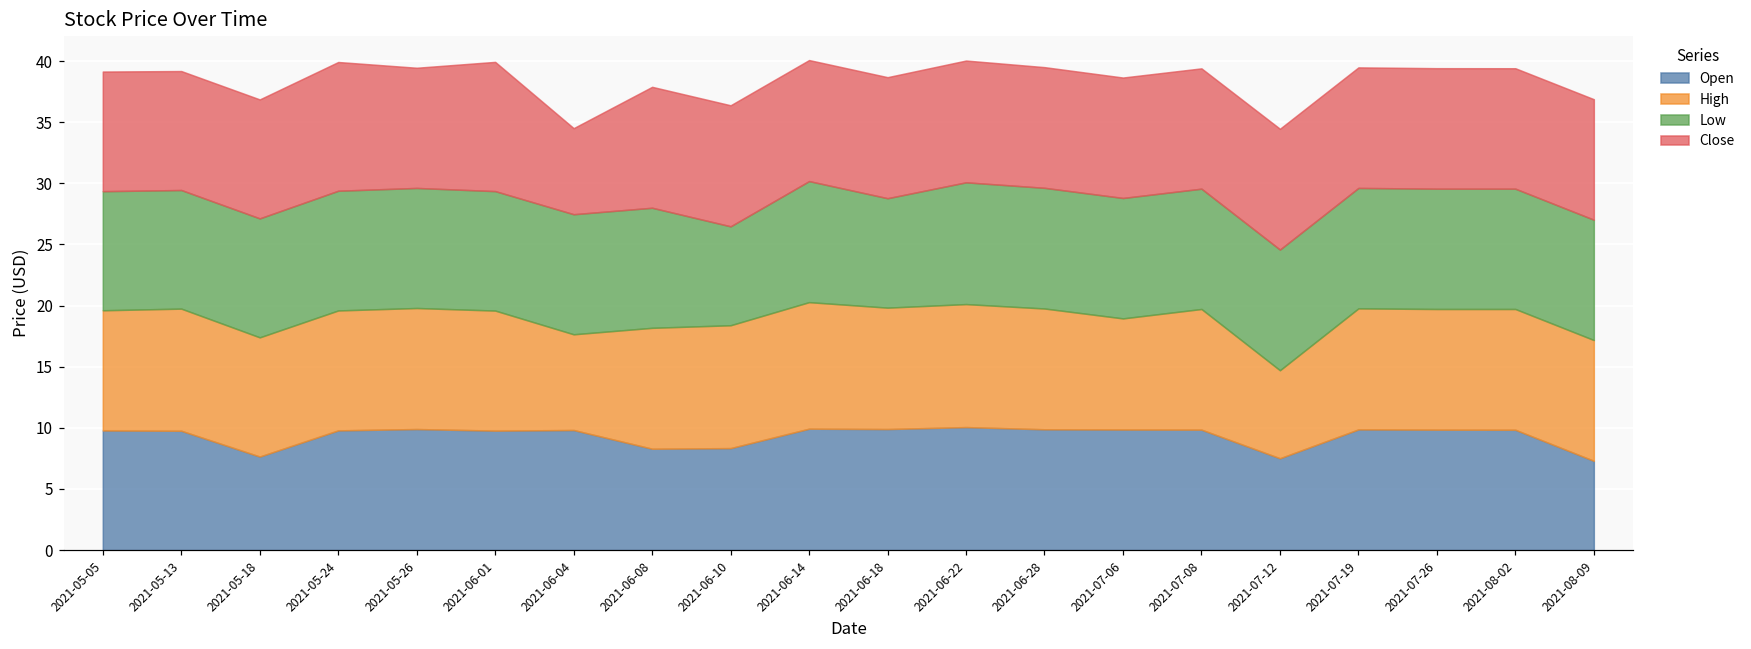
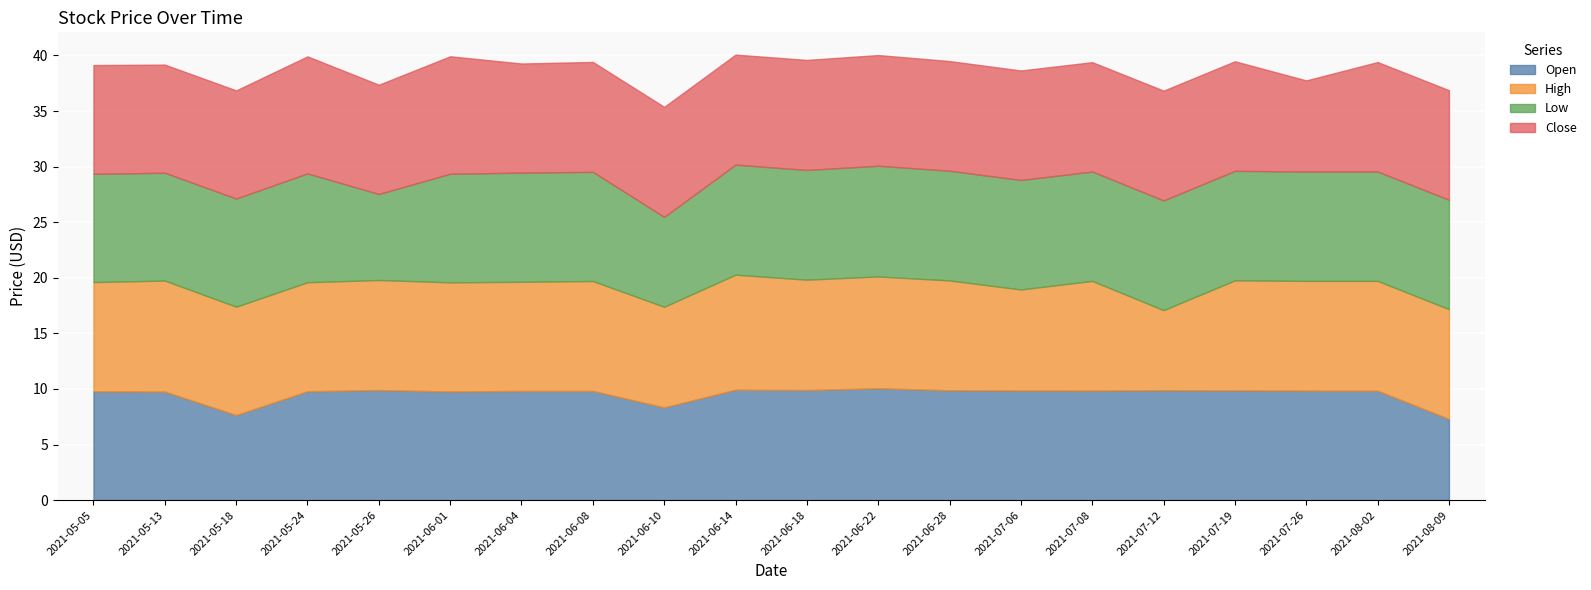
  {
    "Open": {
      "2021-05-05": 9.8,
      "2021-05-13": 9.8,
      "2021-05-18": 7.7,
      "2021-05-24": 9.8,
      "2021-05-26": 9.9,
      "2021-06-01": 9.8,
      "2021-06-04": 9.8,
-     "2021-06-08": 8.3,
+     "2021-06-08": 9.8,
      "2021-06-10": 8.3,
      "2021-06-14": 9.9,
      "2021-06-18": 9.9,
      "2021-06-22": 10.1,
      "2021-06-28": 9.9,
      "2021-07-06": 9.9,
      "2021-07-08": 9.9,
-     "2021-07-12": 7.5,
+     "2021-07-12": 9.9,
      "2021-07-19": 9.9,
      "2021-07-26": 9.9,
      "2021-08-02": 9.8,
      "2021-08-09": 7.3
    },
    "High": {
      "2021-05-05": 9.8,
      "2021-05-13": 10.0,
      "2021-05-18": 9.7,
      "2021-05-24": 9.8,
      "2021-05-26": 9.9,
      "2021-06-01": 9.8,
-     "2021-06-04": 7.8,
+     "2021-06-04": 9.8,
      "2021-06-08": 9.9,
-     "2021-06-10": 10.1,
+     "2021-06-10": 9.1,
      "2021-06-14": 10.4,
      "2021-06-18": 9.9,
      "2021-06-22": 10.1,
      "2021-06-28": 9.9,
      "2021-07-06": 9.1,
      "2021-07-08": 9.9,
      "2021-07-12": 7.2,
      "2021-07-19": 9.9,
      "2021-07-26": 9.9,
      "2021-08-02": 9.9,
      "2021-08-09": 9.9
    },
    "Low": {
      "2021-05-05": 9.7,
      "2021-05-13": 9.7,
      "2021-05-18": 9.7,
      "2021-05-24": 9.8,
-     "2021-05-26": 9.8,
+     "2021-05-26": 7.7,
      "2021-06-01": 9.8,
      "2021-06-04": 9.8,
      "2021-06-08": 9.8,
      "2021-06-10": 8.1,
      "2021-06-14": 9.9,
-     "2021-06-18": 9.0,
+     "2021-06-18": 9.9,
      "2021-06-22": 10.0,
      "2021-06-28": 9.9,
      "2021-07-06": 9.8,
      "2021-07-08": 9.8,
      "2021-07-12": 9.9,
      "2021-07-19": 9.8,
      "2021-07-26": 9.8,
      "2021-08-02": 9.8,
      "2021-08-09": 9.8
    },
    "Close": {
      "2021-05-05": 9.8,
      "2021-05-13": 9.7,
      "2021-05-18": 9.7,
      "2021-05-24": 10.5,
      "2021-05-26": 9.8,
      "2021-06-01": 10.6,
-     "2021-06-04": 7.0,
+     "2021-06-04": 9.8,
      "2021-06-08": 9.9,
      "2021-06-10": 9.9,
      "2021-06-14": 9.9,
      "2021-06-18": 9.9,
      "2021-06-22": 10.0,
      "2021-06-28": 9.9,
      "2021-07-06": 9.9,
      "2021-07-08": 9.8,
      "2021-07-12": 9.9,
      "2021-07-19": 9.9,
-     "2021-07-26": 9.9,
+     "2021-07-26": 8.2,
      "2021-08-02": 9.8,
      "2021-08-09": 9.9
    }
  }
